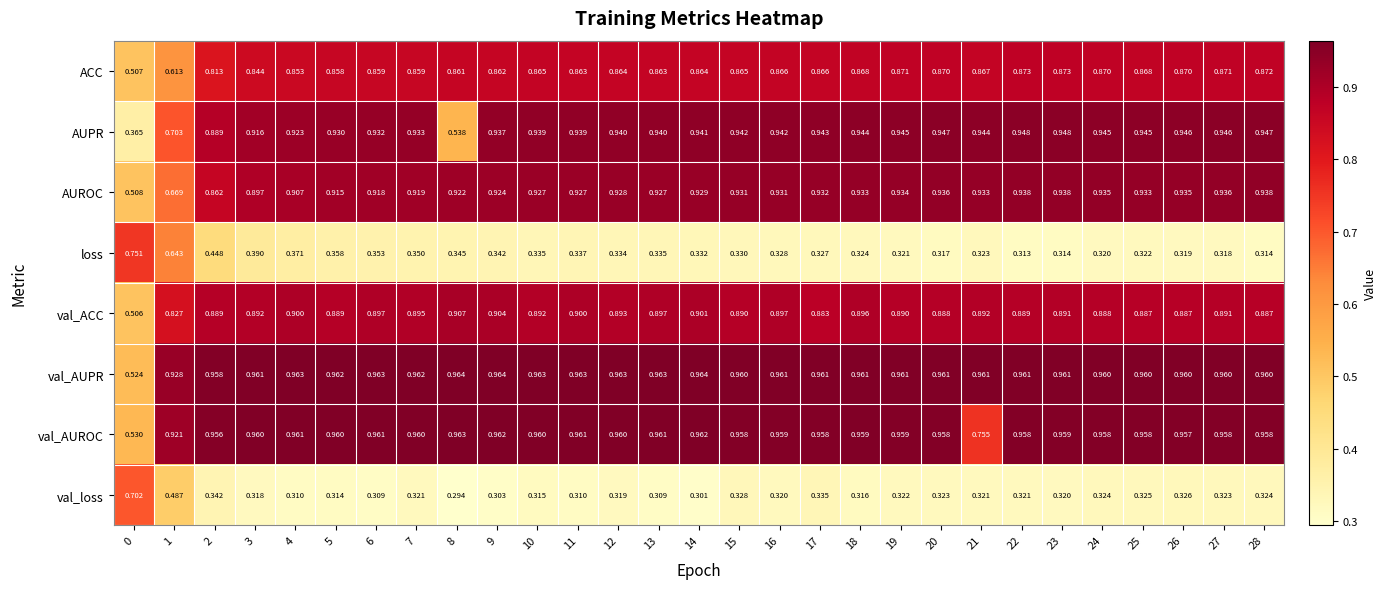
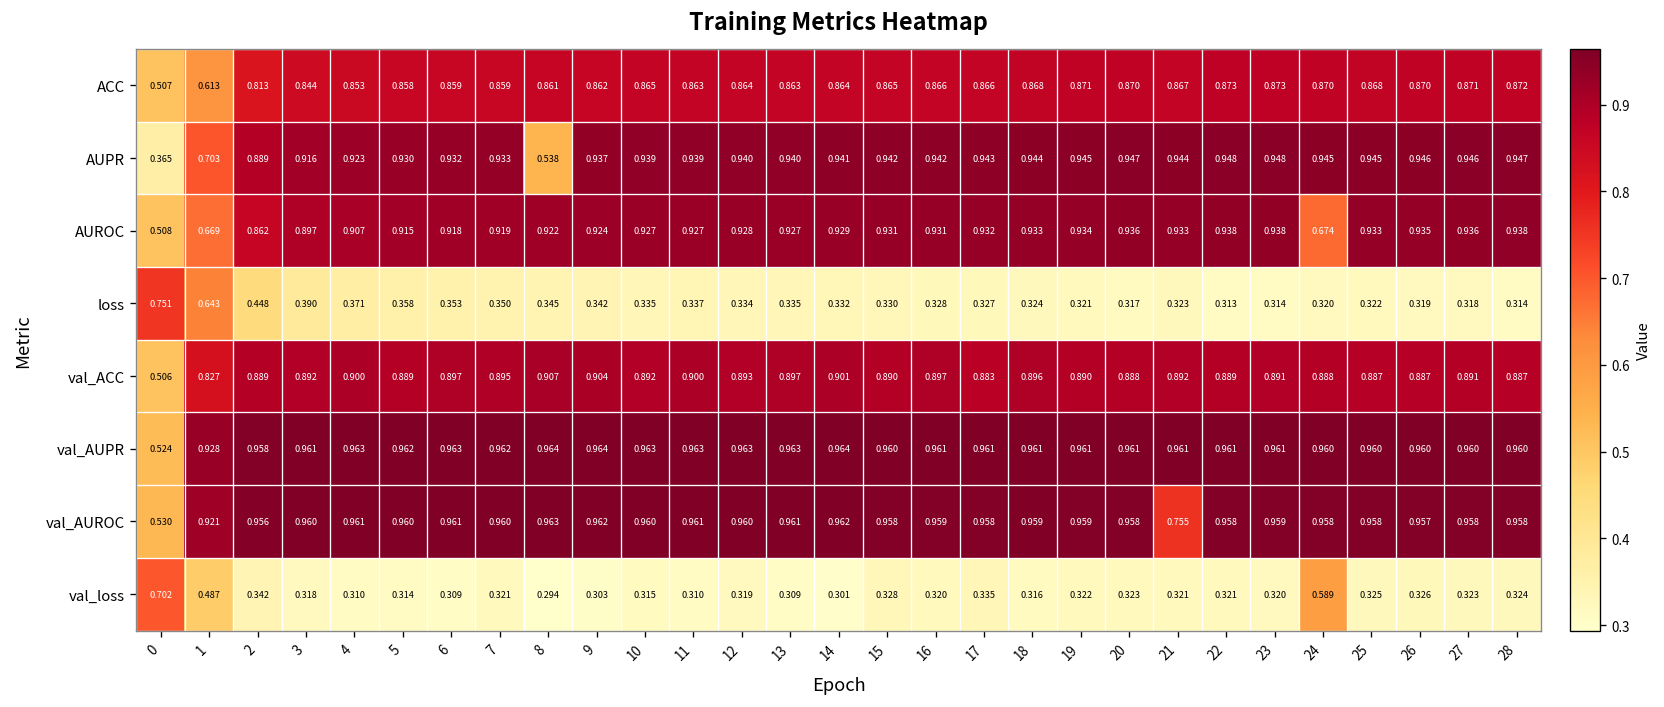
  {
    "AUROC": {
      "0": 0.508,
      "1": 0.669,
      "2": 0.862,
      "3": 0.897,
      "4": 0.907,
      "5": 0.915,
      "6": 0.918,
      "7": 0.919,
      "8": 0.922,
      "9": 0.924,
      "10": 0.927,
      "11": 0.927,
      "12": 0.928,
      "13": 0.927,
      "14": 0.929,
      "15": 0.931,
      "16": 0.931,
      "17": 0.932,
      "18": 0.933,
      "19": 0.934,
      "20": 0.936,
      "21": 0.933,
      "22": 0.938,
      "23": 0.938,
-     "24": 0.935,
+     "24": 0.674,
      "25": 0.933,
      "26": 0.935,
      "27": 0.936,
      "28": 0.938
    },
    "val_loss": {
      "0": 0.702,
      "1": 0.487,
      "2": 0.342,
      "3": 0.318,
      "4": 0.310,
      "5": 0.314,
      "6": 0.309,
      "7": 0.321,
      "8": 0.294,
      "9": 0.303,
      "10": 0.315,
      "11": 0.310,
      "12": 0.319,
      "13": 0.309,
      "14": 0.301,
      "15": 0.328,
      "16": 0.320,
      "17": 0.335,
      "18": 0.316,
      "19": 0.322,
      "20": 0.323,
      "21": 0.321,
      "22": 0.321,
      "23": 0.320,
-     "24": 0.324,
+     "24": 0.589,
      "25": 0.325,
      "26": 0.326,
      "27": 0.323,
      "28": 0.324
    }
  }
